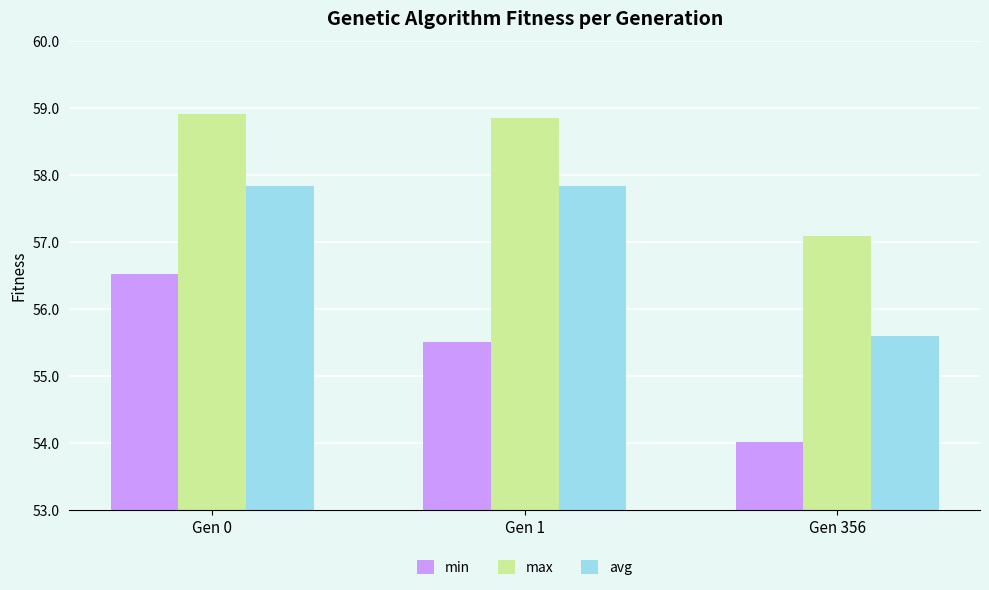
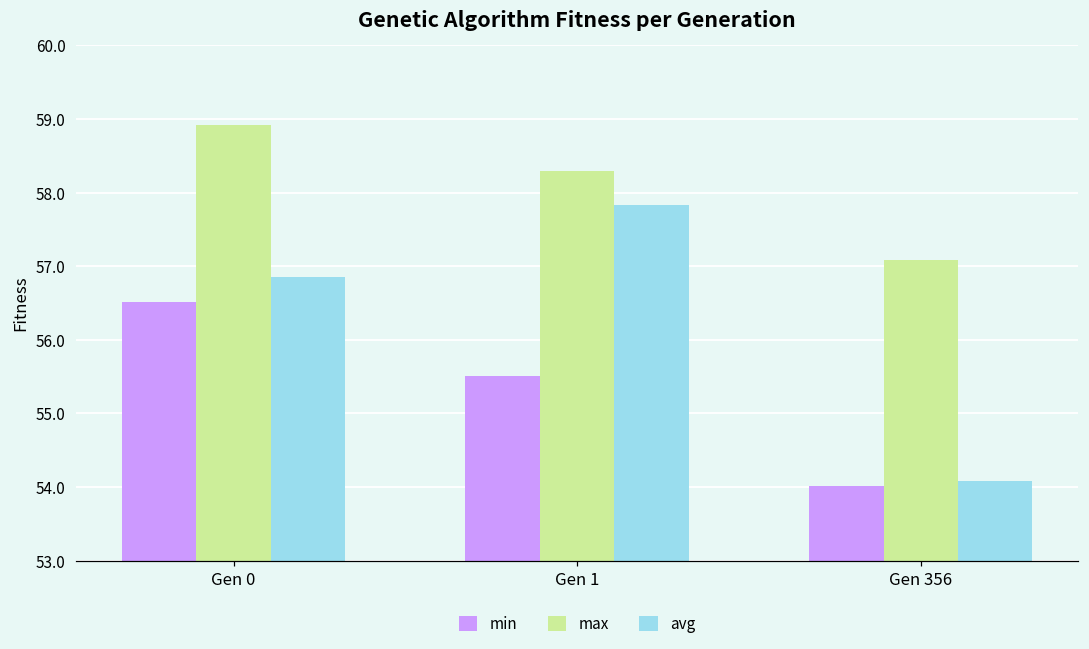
  {
    "min": {
      "Gen 0": 56.5,
      "Gen 1": 55.5,
      "Gen 356": 54.0
    },
    "max": {
      "Gen 0": 58.9,
-     "Gen 1": 58.8,
+     "Gen 1": 58.3,
      "Gen 356": 57.1
    },
    "avg": {
-     "Gen 0": 57.8,
+     "Gen 0": 56.9,
      "Gen 1": 57.8,
-     "Gen 356": 55.6
+     "Gen 356": 54.1
    }
  }
